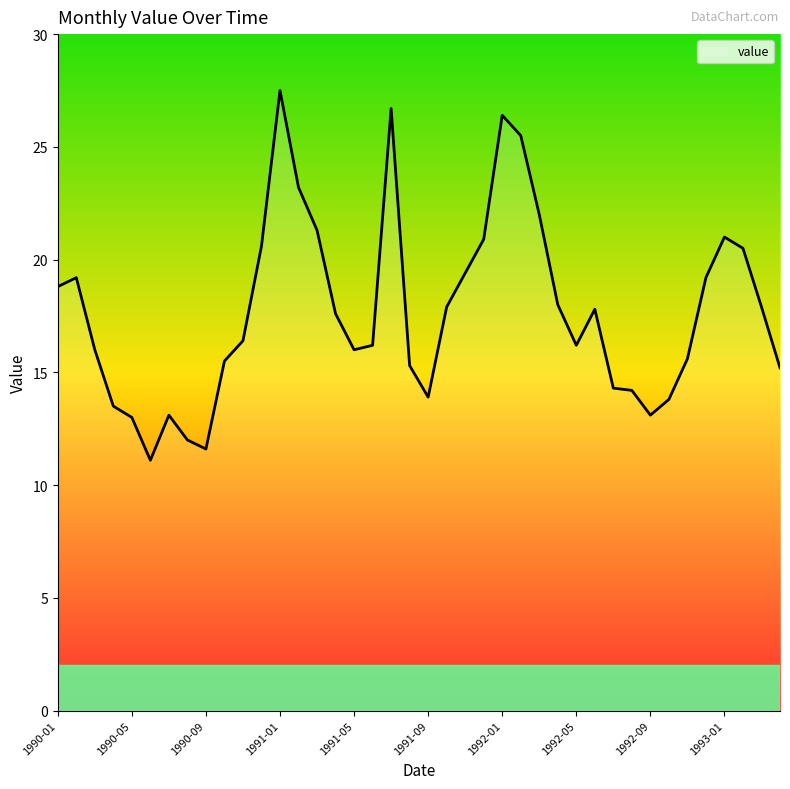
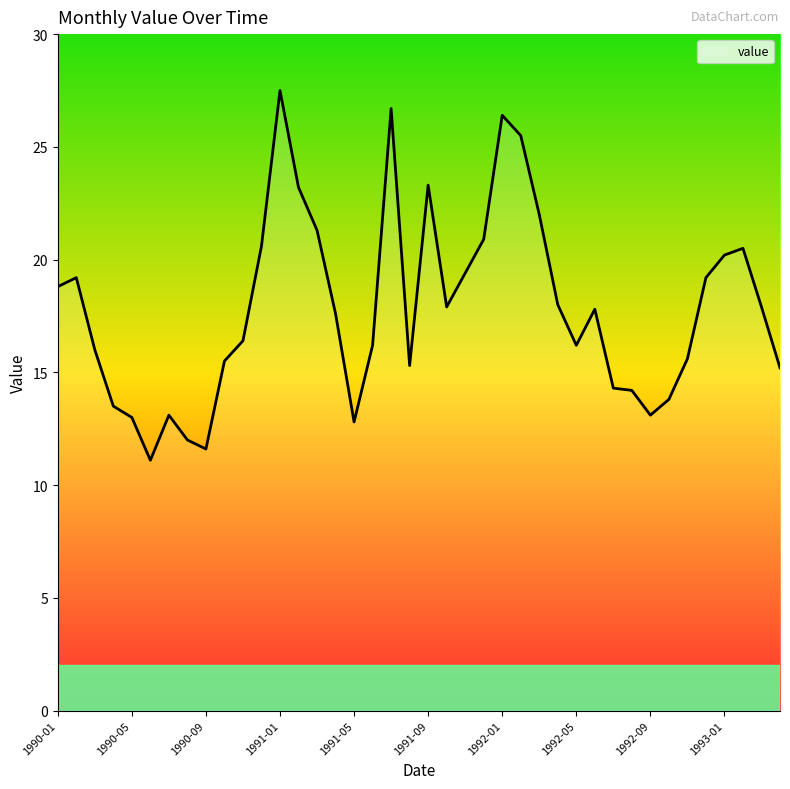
  {
    "1990-01": 18.8,
    "1990-05": 13.0,
    "1990-09": 11.6,
    "1991-01": 27.5,
-   "1991-05": 16.0,
-   "1991-09": 13.9,
+   "1991-05": 12.8,
+   "1991-09": 23.3,
    "1992-01": 26.4,
    "1992-05": 16.2,
    "1992-09": 13.1,
-   "1993-01": 21.0
+   "1993-01": 20.2
  }
